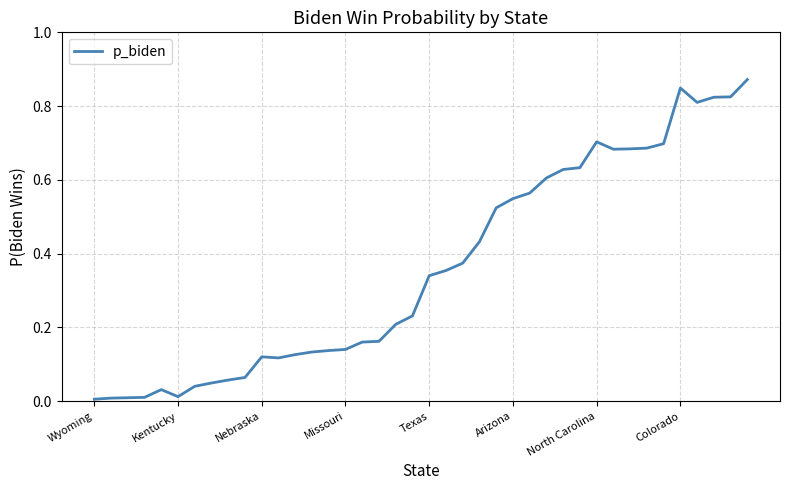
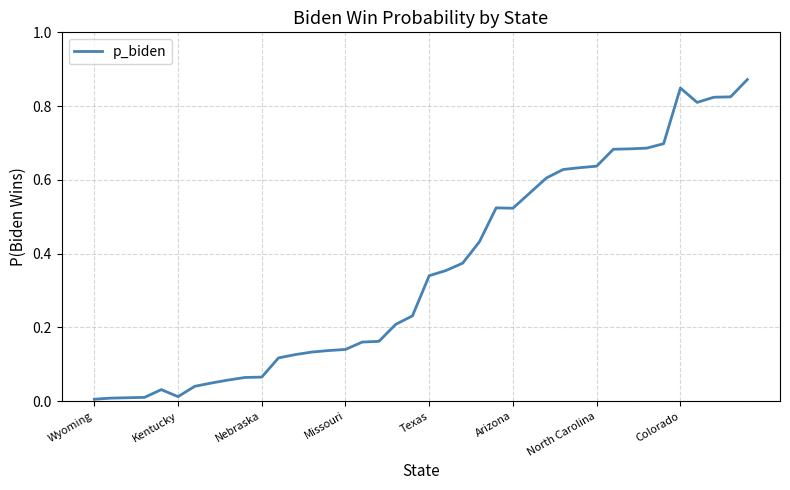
  {
    "Wyoming": 0.01,
    "Kentucky": 0.01,
-   "Nebraska": 0.12,
+   "Nebraska": 0.07,
    "Missouri": 0.14,
    "Texas": 0.34,
-   "Arizona": 0.55,
-   "North Carolina": 0.70,
+   "Arizona": 0.52,
+   "North Carolina": 0.64,
    "Colorado": 0.85
  }
